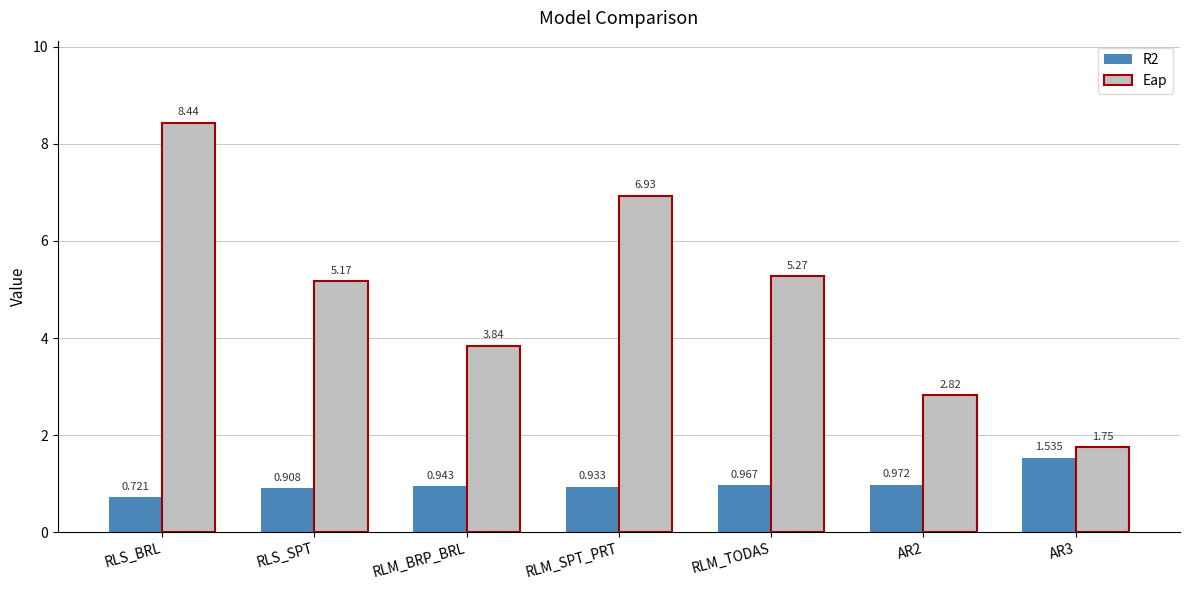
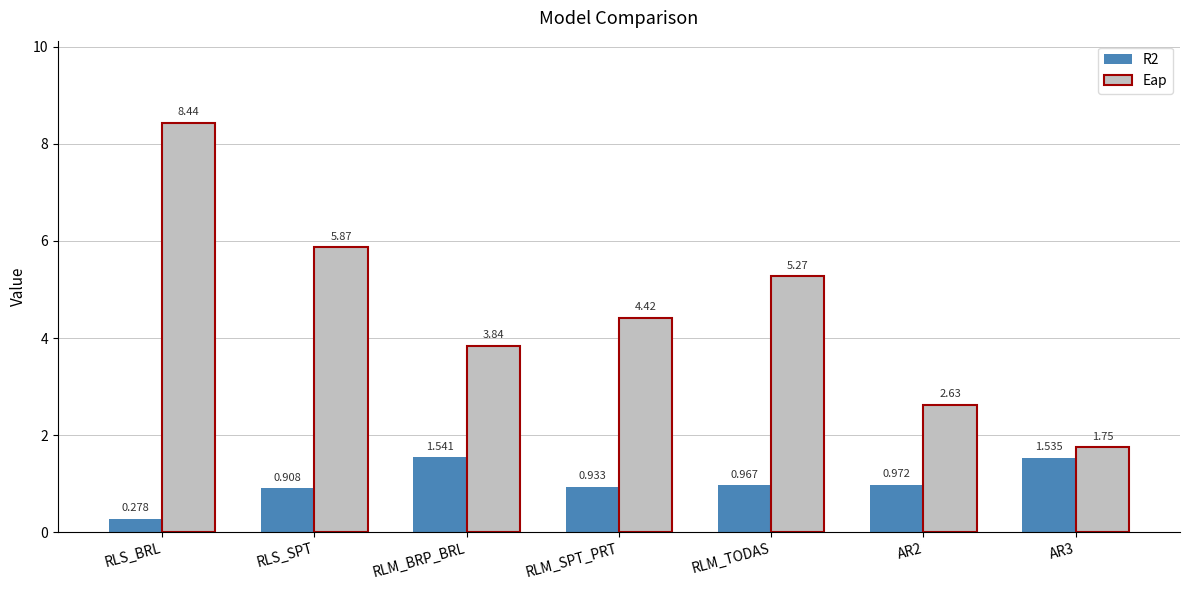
  {
    "R2": {
-     "RLS_BRL": 0.721,
+     "RLS_BRL": 0.278,
      "RLS_SPT": 0.908,
-     "RLM_BRP_BRL": 0.943,
+     "RLM_BRP_BRL": 1.541,
      "RLM_SPT_PRT": 0.933,
      "RLM_TODAS": 0.967,
      "AR2": 0.972,
      "AR3": 1.535
    },
    "Eap": {
      "RLS_BRL": 8.44,
-     "RLS_SPT": 5.17,
+     "RLS_SPT": 5.87,
      "RLM_BRP_BRL": 3.84,
-     "RLM_SPT_PRT": 6.93,
+     "RLM_SPT_PRT": 4.42,
      "RLM_TODAS": 5.27,
-     "AR2": 2.82,
+     "AR2": 2.63,
      "AR3": 1.75
    }
  }
